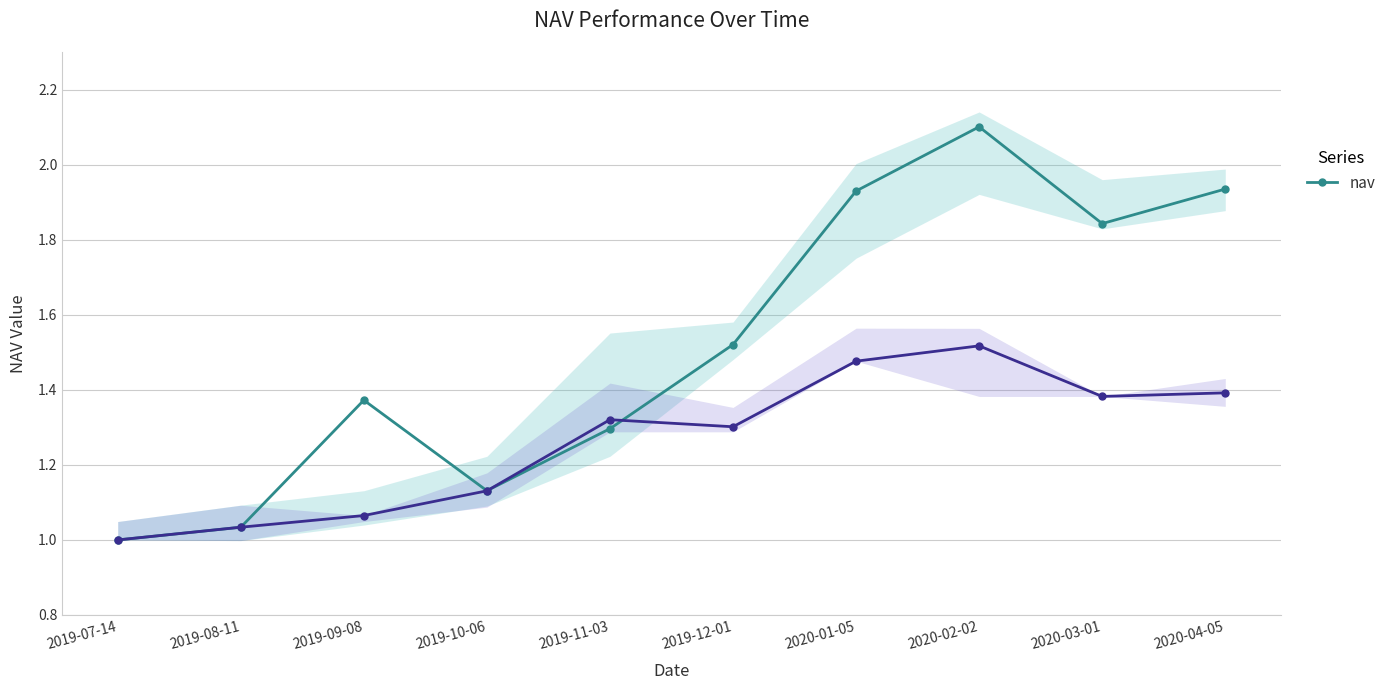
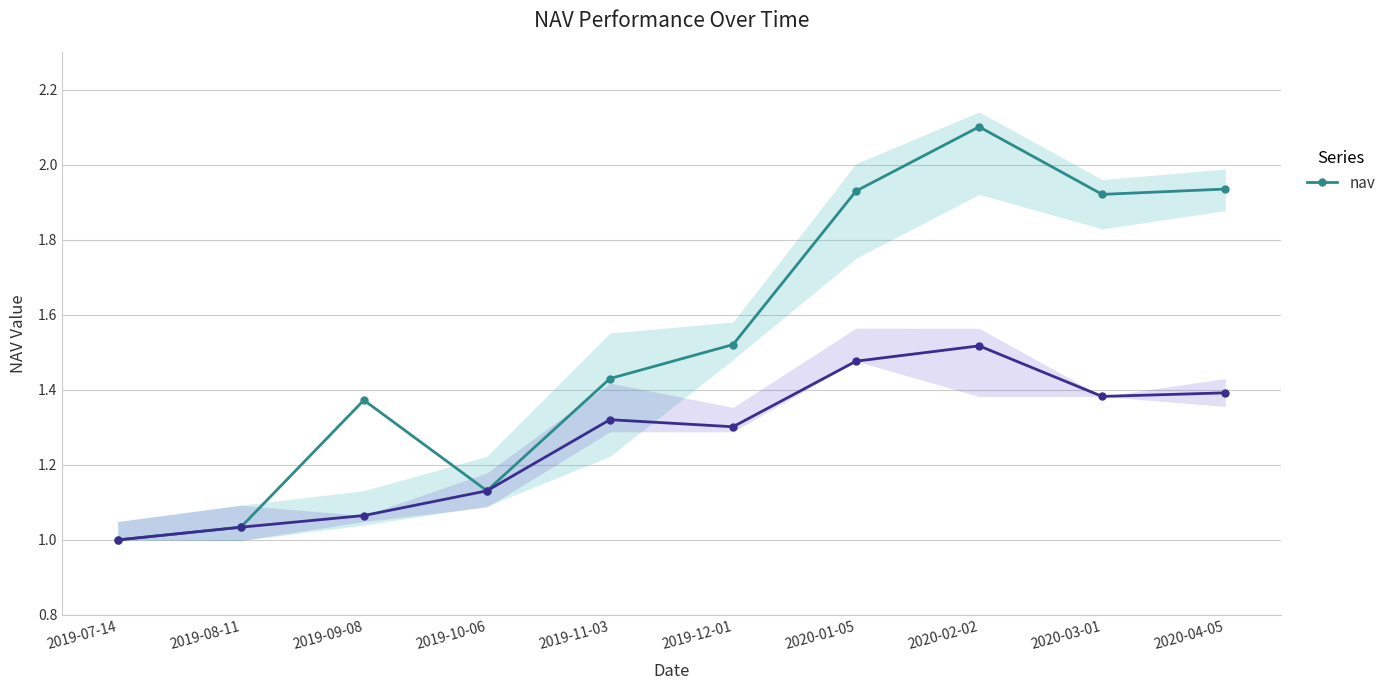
  {
    "nav": {
      "2019-09-08": 1.37,
-     "2019-11-03": 1.30,
+     "2019-11-03": 1.43,
      "2019-12-01": 1.52,
      "2020-01-05": 1.93,
      "2020-02-02": 2.10,
-     "2020-03-01": 1.84,
+     "2020-03-01": 1.92,
      "2020-04-05": 1.93
    }
  }
